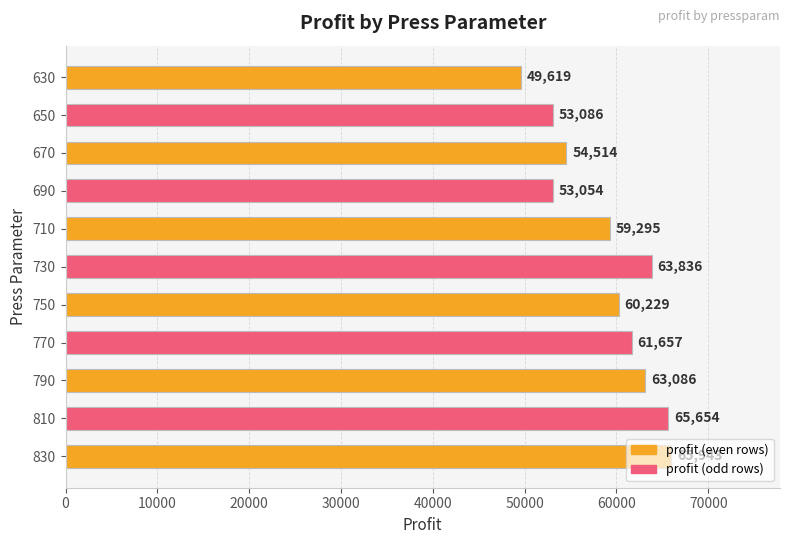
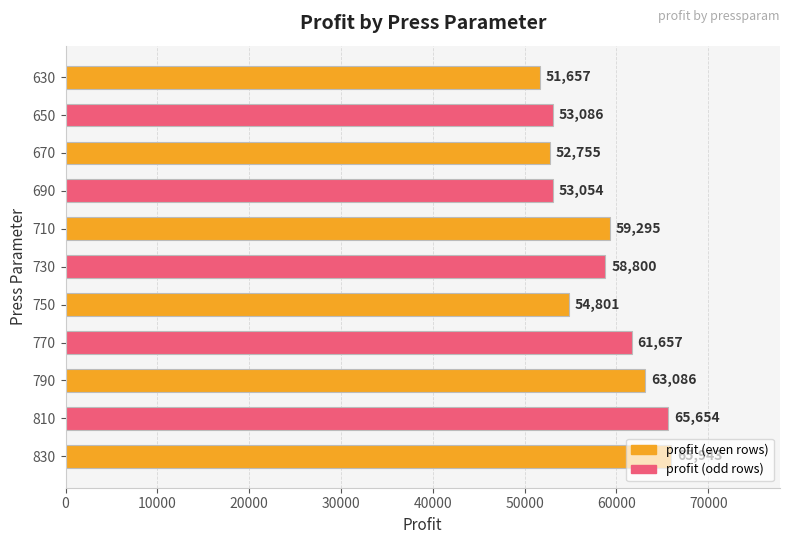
  {
-   "630": "49,619",
+   "630": "51,657",
    "650": "53,086",
-   "670": "54,514",
+   "670": "52,755",
    "690": "53,054",
    "710": "59,295",
-   "730": "63,836",
-   "750": "60,229",
+   "730": "58,800",
+   "750": "54,801",
    "770": "61,657",
    "790": "63,086",
    "810": "65,654"
  }
